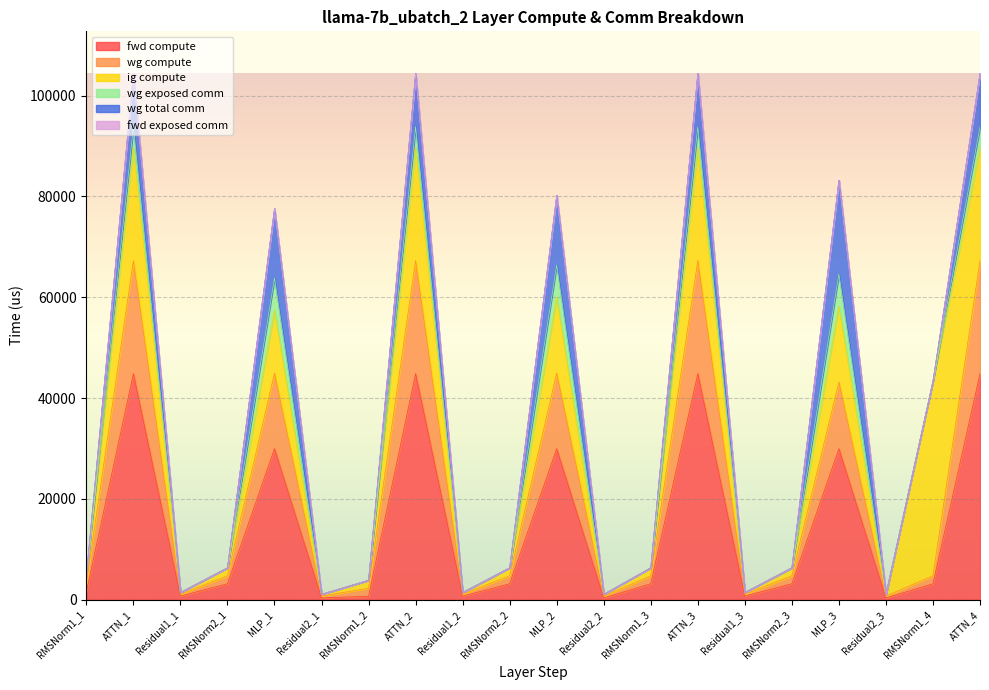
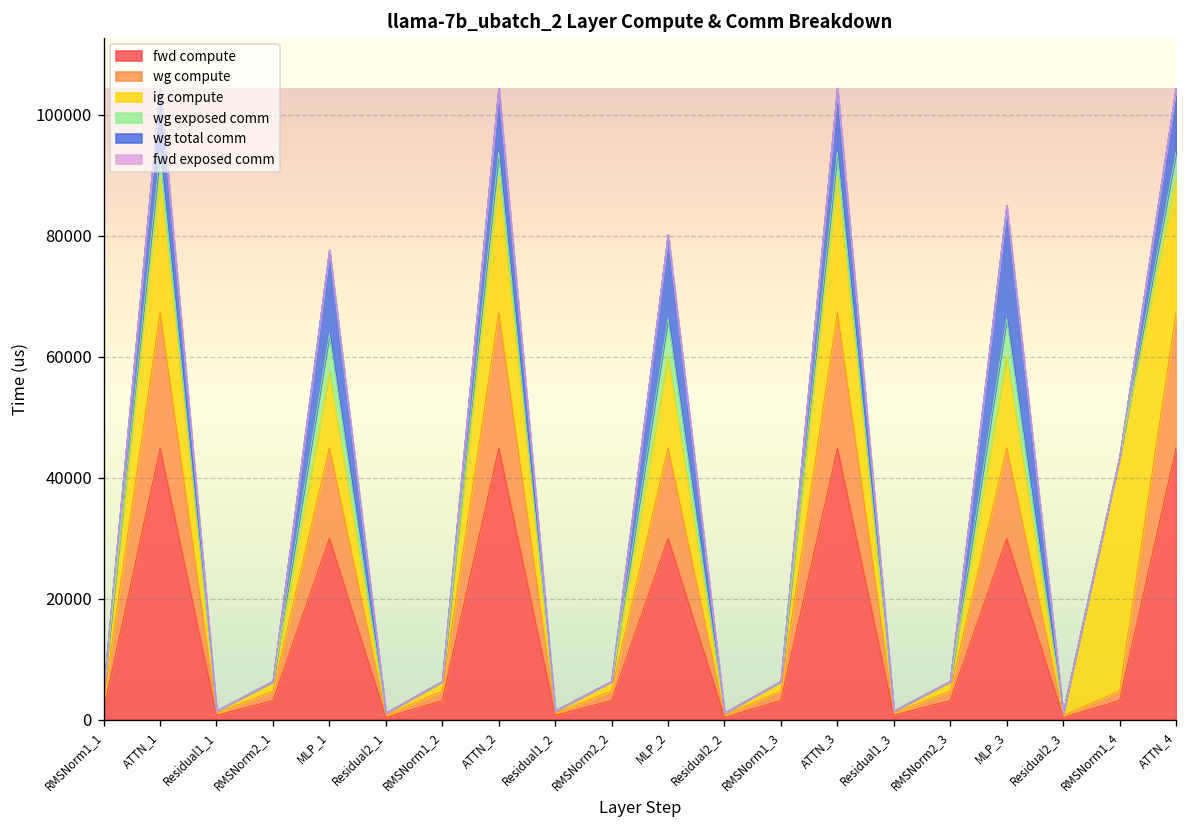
  {
    "fwd compute": {
      "RMSNorm1_1": 2000,
      "ATTN_1": 45000,
      "RMSNorm2_1": 3000,
      "MLP_1": 30000,
-     "RMSNorm1_2": 1000,
+     "RMSNorm1_2": 3000,
      "ATTN_2": 45000,
      "RMSNorm2_2": 3000,
      "MLP_2": 30000,
      "RMSNorm1_3": 3000,
      "ATTN_3": 45000,
      "RMSNorm2_3": 3000,
      "MLP_3": 30000,
      "RMSNorm1_4": 3000,
      "ATTN_4": 45000
    },
    "wg compute": {
      "RMSNorm1_1": 2000,
      "ATTN_1": 22000,
      "RMSNorm2_1": 2000,
      "MLP_1": 15000,
      "RMSNorm1_2": 2000,
      "ATTN_2": 22000,
      "RMSNorm2_2": 2000,
      "MLP_2": 15000,
      "RMSNorm1_3": 2000,
      "ATTN_3": 22000,
      "RMSNorm2_3": 2000,
-     "MLP_3": 13000,
+     "MLP_3": 15000,
      "RMSNorm1_4": 2000,
      "ATTN_4": 22000
    },
    "ig compute": {
      "ATTN_1": 22000,
      "MLP_1": 12000,
      "ATTN_2": 22000,
      "MLP_2": 15000,
      "ATTN_3": 22000,
      "MLP_3": 15000,
      "ATTN_4": 22000
    },
    "wg exposed comm": {
      "MLP_1": 6000,
      "ATTN_2": 4000,
      "MLP_2": 6000,
      "ATTN_3": 4000,
      "MLP_3": 6000,
      "ATTN_4": 4000
    }
  }
